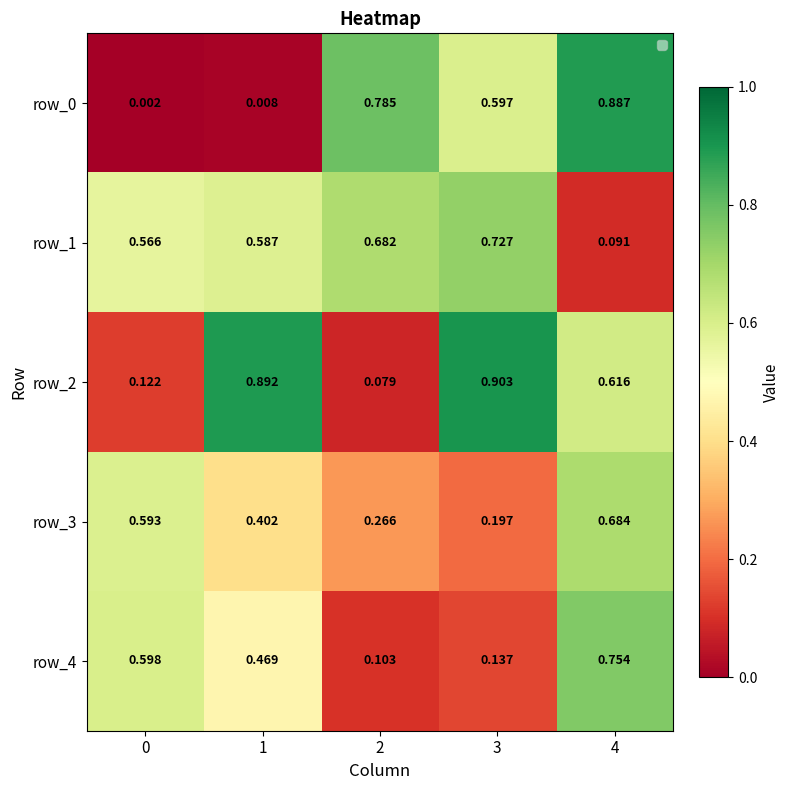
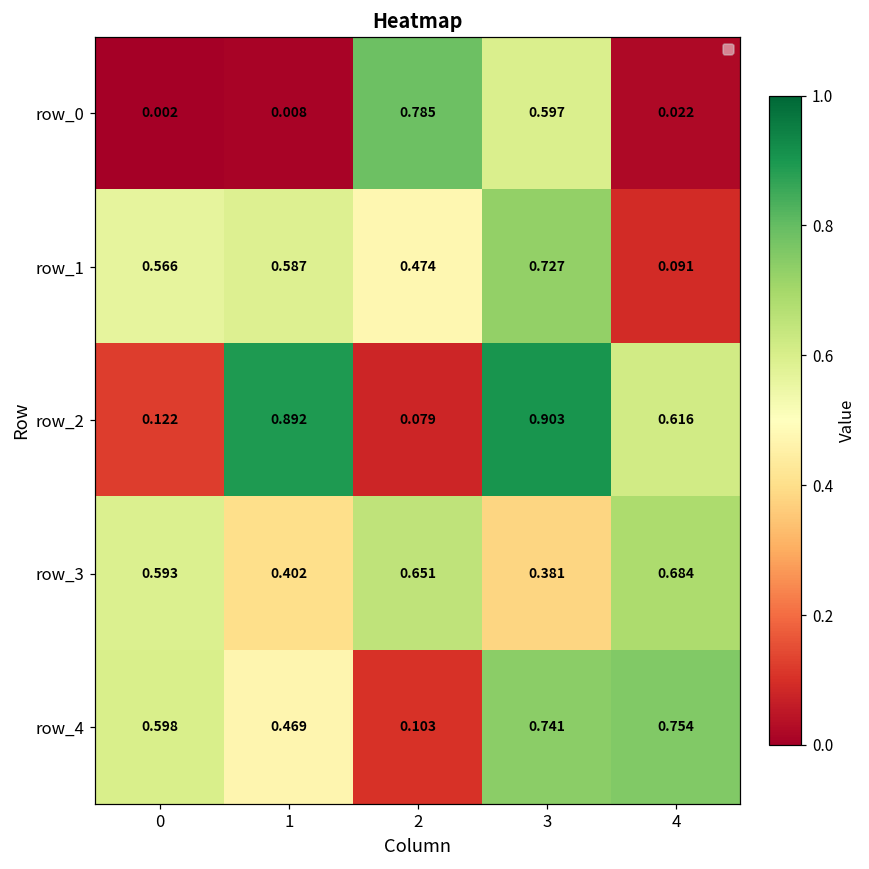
  {
    "row_0": {
      "0": 0.002,
      "1": 0.008,
      "2": 0.785,
      "3": 0.597,
-     "4": 0.887
+     "4": 0.022
    },
    "row_1": {
      "0": 0.566,
      "1": 0.587,
-     "2": 0.682,
+     "2": 0.474,
      "3": 0.727,
      "4": 0.091
    },
    "row_2": {
      "0": 0.122,
      "1": 0.892,
      "2": 0.079,
      "3": 0.903,
      "4": 0.616
    },
    "row_3": {
      "0": 0.593,
      "1": 0.402,
-     "2": 0.266,
-     "3": 0.197,
+     "2": 0.651,
+     "3": 0.381,
      "4": 0.684
    },
    "row_4": {
      "0": 0.598,
      "1": 0.469,
      "2": 0.103,
-     "3": 0.137,
+     "3": 0.741,
      "4": 0.754
    }
  }
